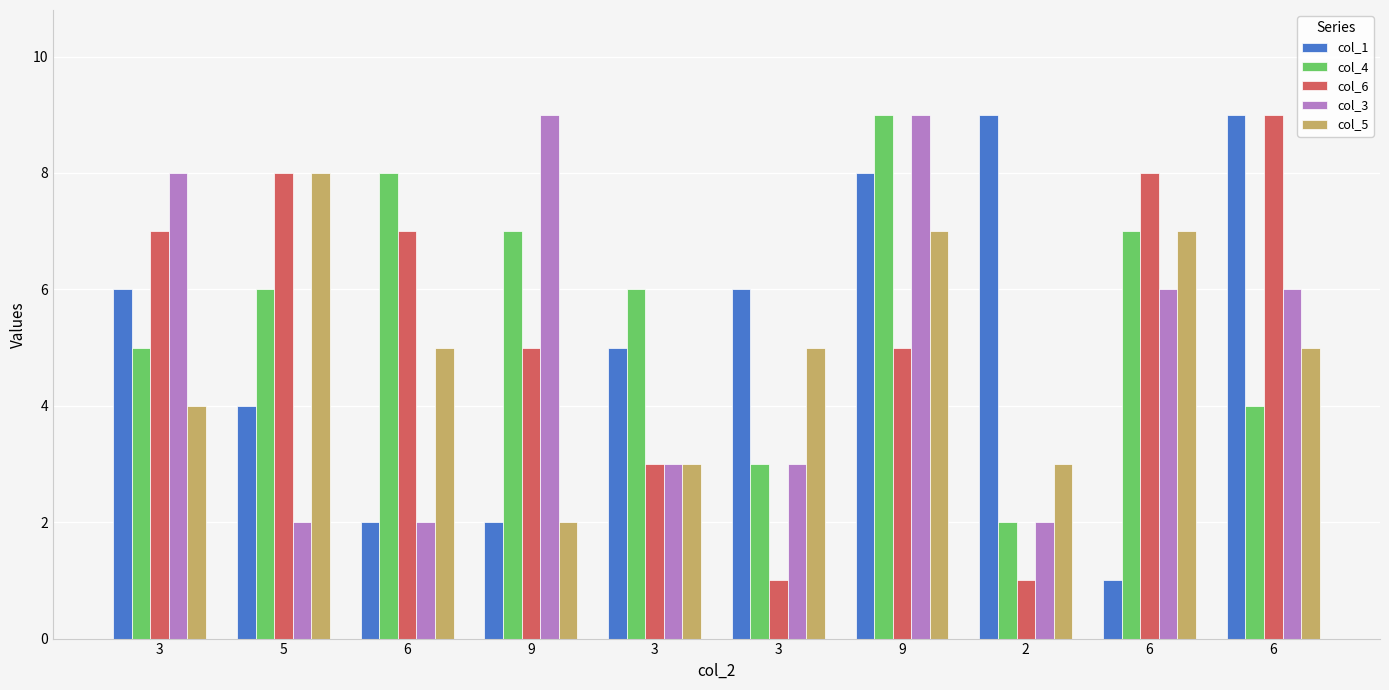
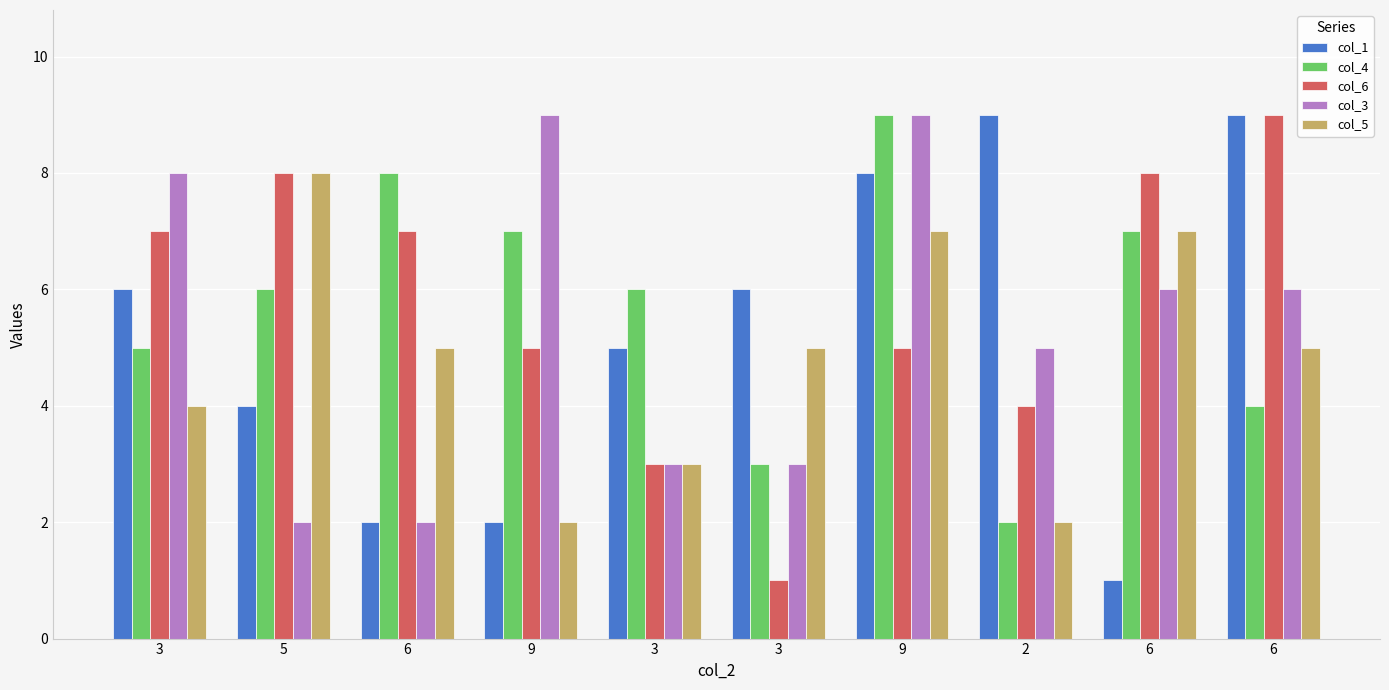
  {
    "col_1": {
      "5": 4,
      "2": 9
    },
    "col_4": {
      "5": 6,
      "2": 2
    },
    "col_6": {
      "5": 8,
-     "2": 1
+     "2": 4
    },
    "col_3": {
      "5": 2,
-     "2": 2
+     "2": 5
    },
    "col_5": {
      "5": 8,
-     "2": 3
+     "2": 2
    }
  }
